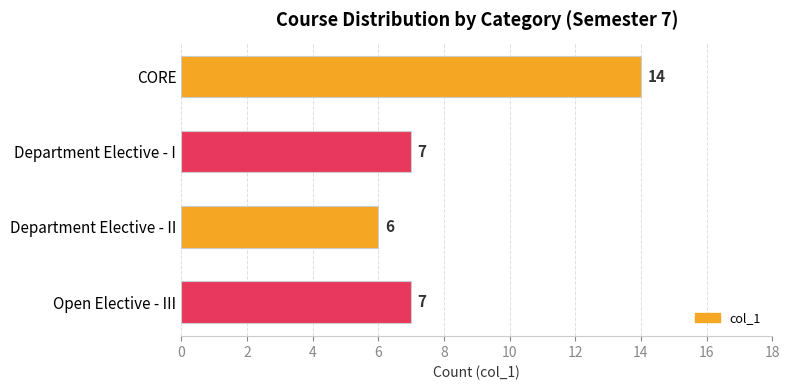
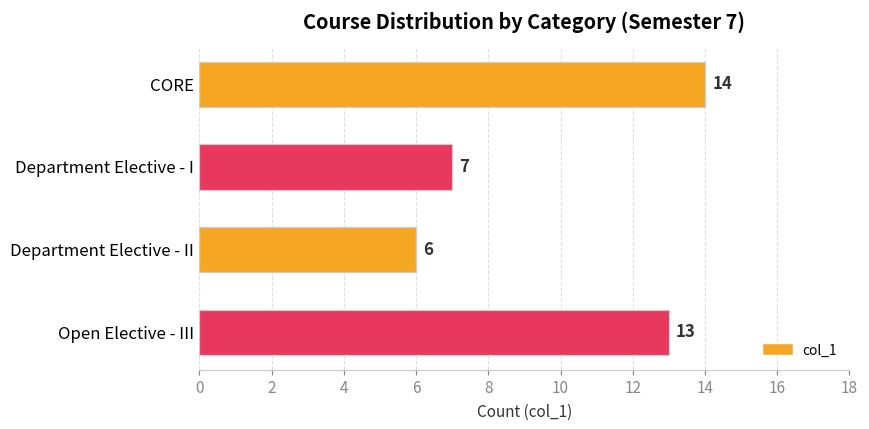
  {
    "CORE": 14,
    "Department Elective - I": 7,
    "Department Elective - II": 6,
-   "Open Elective - III": 7
+   "Open Elective - III": 13
  }
